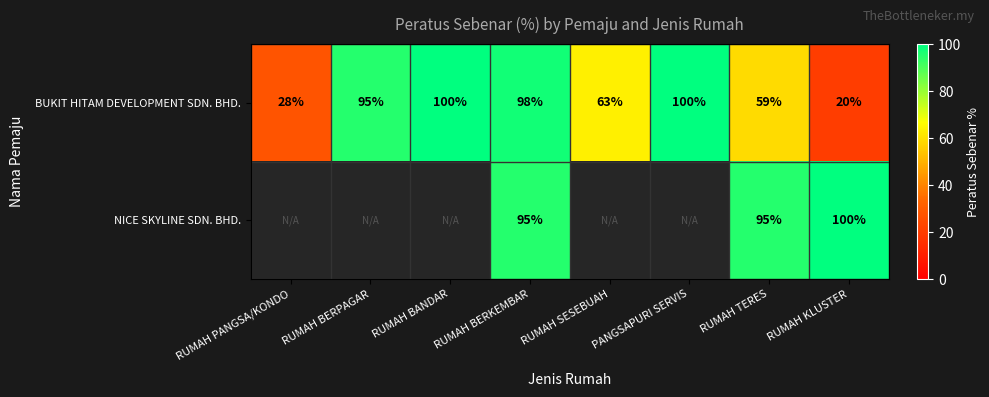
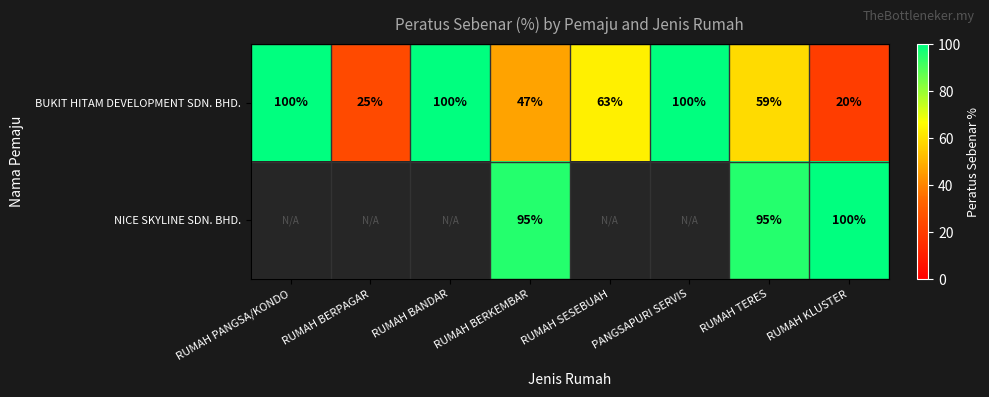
  {
    "BUKIT HITAM DEVELOPMENT SDN. BHD.": {
-     "RUMAH PANGSA/KONDO": "28%",
-     "RUMAH BERPAGAR": "95%",
+     "RUMAH PANGSA/KONDO": "100%",
+     "RUMAH BERPAGAR": "25%",
      "RUMAH BANDAR": "100%",
-     "RUMAH BERKEMBAR": "98%",
+     "RUMAH BERKEMBAR": "47%",
      "RUMAH SESEBUAH": "63%",
      "PANGSAPURI SERVIS": "100%",
      "RUMAH TERES": "59%",
      "RUMAH KLUSTER": "20%"
    },
    "NICE SKYLINE SDN. BHD.": {
      "RUMAH BERKEMBAR": "95%",
      "RUMAH TERES": "95%",
      "RUMAH KLUSTER": "100%"
    }
  }
